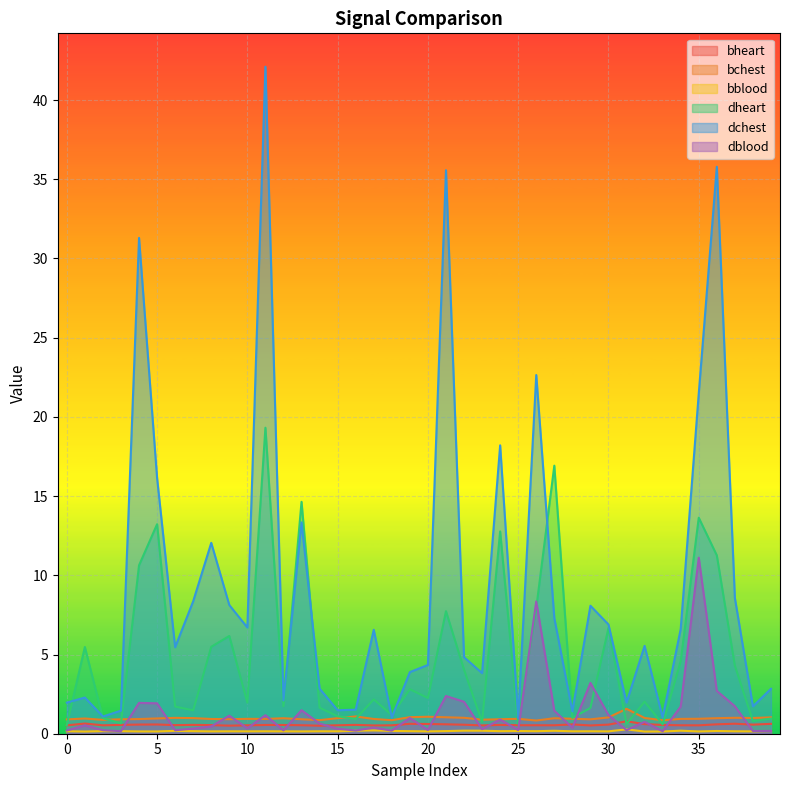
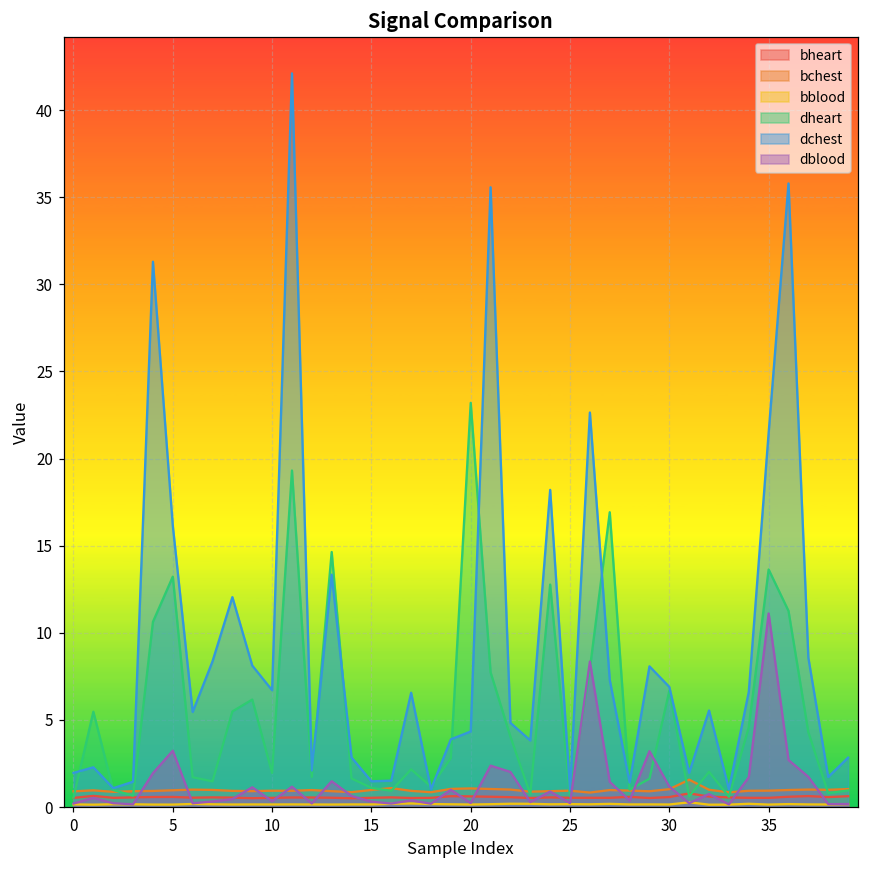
  {
    "dheart": {
      "5": 13.2,
      "10": 2.0,
-     "20": 2.3,
+     "20": 23.2,
      "30": 6.7,
      "35": 13.6
    },
    "dchest": {
      "0": 2.0,
      "5": 16.1,
      "10": 6.7,
      "15": 1.5,
      "20": 4.3,
      "30": 6.9,
      "35": 21.5
    },
    "dblood": {
-     "5": 1.9,
+     "5": 3.2,
      "10": 0.3,
      "35": 11.1
    }
  }
